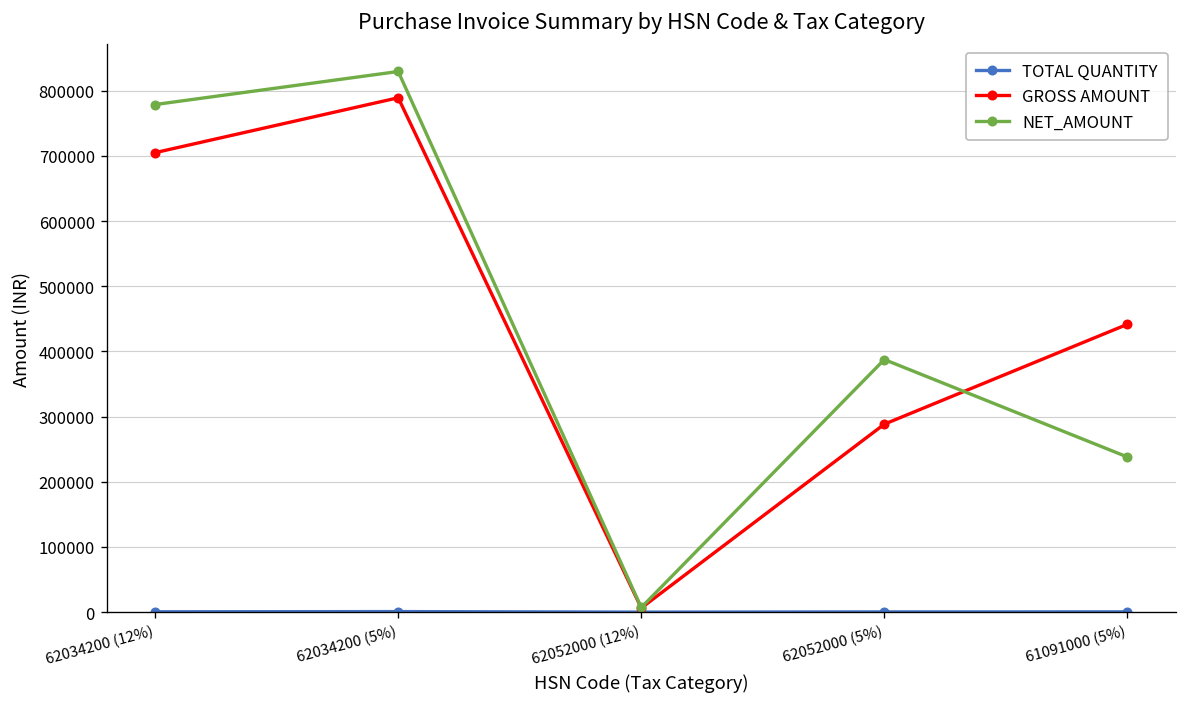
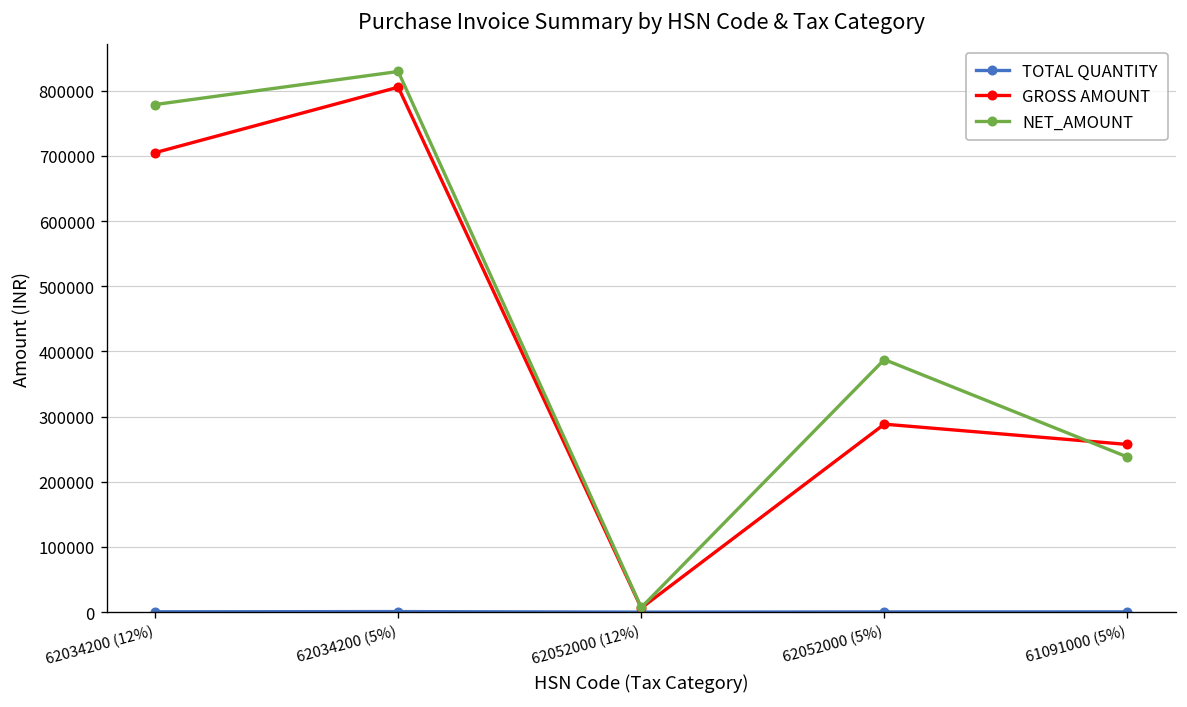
  {
    "TOTAL QUANTITY": {
      "62034200 (12%)": 0,
      "62034200 (5%)": 0,
      "62052000 (12%)": 0,
      "62052000 (5%)": 0,
      "61091000 (5%)": 0
    },
    "GROSS AMOUNT": {
      "62034200 (12%)": 710000,
-     "62034200 (5%)": 790000,
+     "62034200 (5%)": 810000,
      "62052000 (5%)": 290000,
-     "61091000 (5%)": 440000
+     "61091000 (5%)": 260000
    },
    "NET_AMOUNT": {
      "62034200 (12%)": 780000,
      "62034200 (5%)": 830000,
      "62052000 (5%)": 390000,
      "61091000 (5%)": 240000
    }
  }
